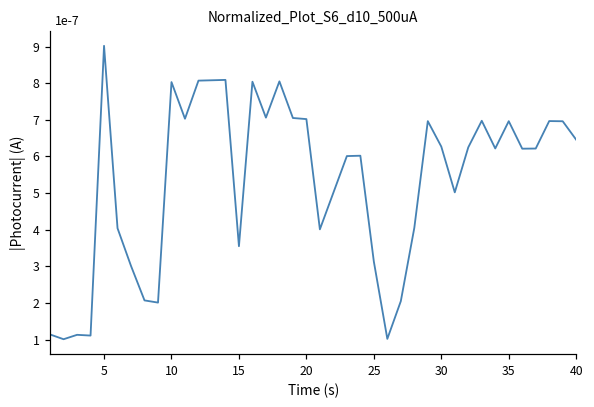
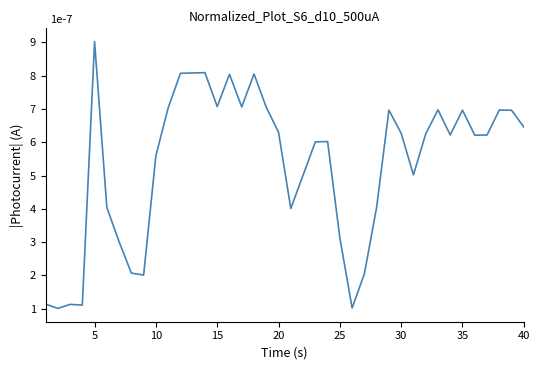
  {
    "5": 9.0,
-   "10": 8.0,
-   "15": 3.6,
-   "20": 7.0,
+   "10": 5.6,
+   "15": 7.1,
+   "20": 6.3,
    "25": 3.1,
    "30": 6.3,
    "35": 7.0,
    "40": 6.5
  }
